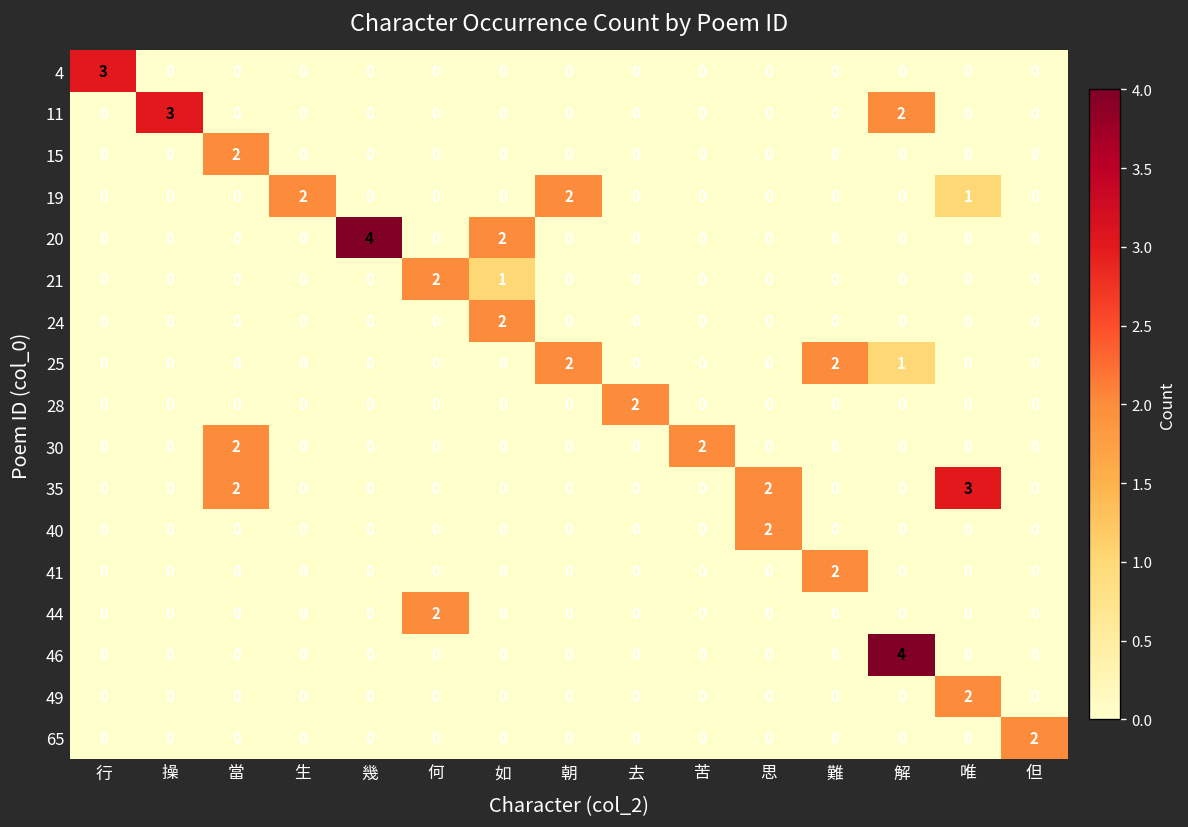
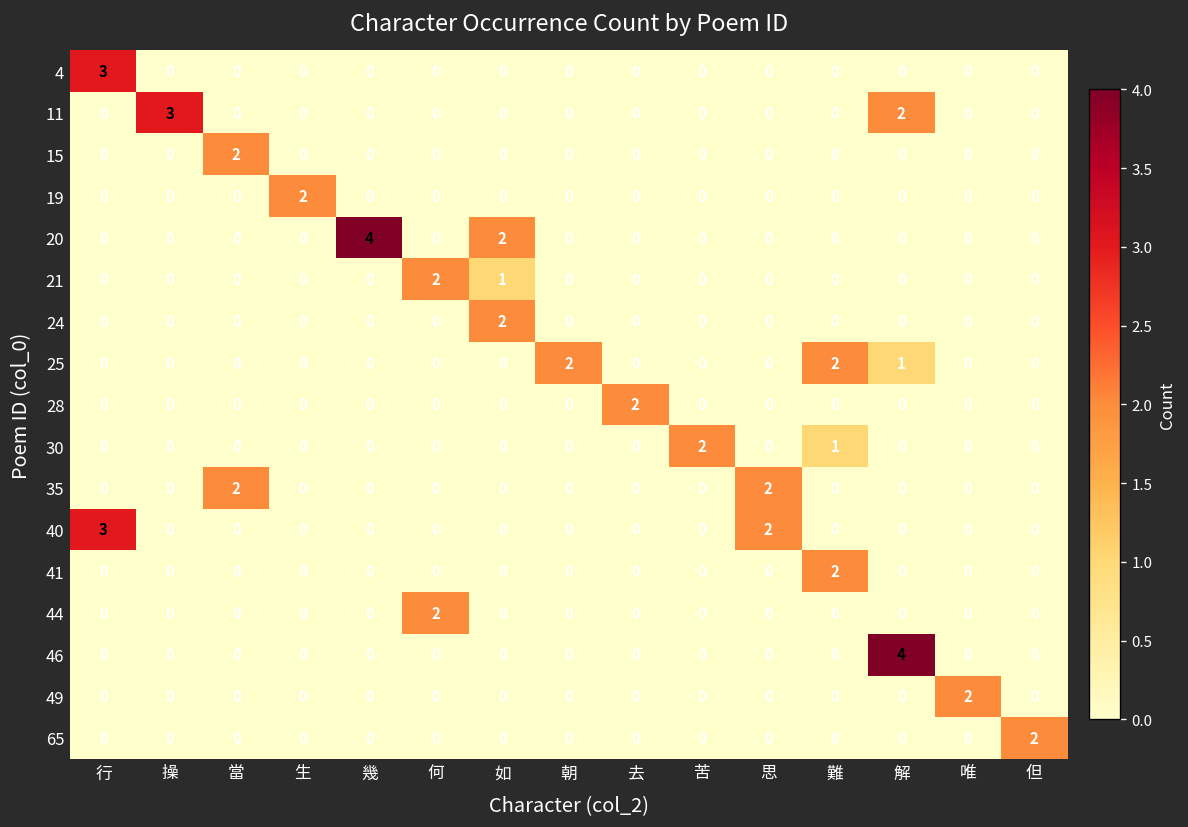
  {
    "19": {
      "行": 0,
      "操": 0,
      "當": 0,
      "生": 2,
      "幾": 0,
      "何": 0,
      "如": 0,
-     "朝": 2,
+     "朝": 0,
      "去": 0,
      "苦": 0,
      "思": 0,
      "難": 0,
      "解": 0,
-     "唯": 1,
+     "唯": 0,
      "但": 0
    },
    "30": {
      "行": 0,
      "操": 0,
-     "當": 2,
+     "當": 0,
      "生": 0,
      "幾": 0,
      "何": 0,
      "如": 0,
      "朝": 0,
      "去": 0,
      "苦": 2,
      "思": 0,
-     "難": 0,
+     "難": 1,
      "解": 0,
      "唯": 0,
      "但": 0
    },
    "35": {
      "行": 0,
      "操": 0,
      "當": 2,
      "生": 0,
      "幾": 0,
      "何": 0,
      "如": 0,
      "朝": 0,
      "去": 0,
      "苦": 0,
      "思": 2,
      "難": 0,
      "解": 0,
-     "唯": 3,
+     "唯": 0,
      "但": 0
    },
    "40": {
-     "行": 0,
+     "行": 3,
      "操": 0,
      "當": 0,
      "生": 0,
      "幾": 0,
      "何": 0,
      "如": 0,
      "朝": 0,
      "去": 0,
      "苦": 0,
      "思": 2,
      "難": 0,
      "解": 0,
      "唯": 0,
      "但": 0
    }
  }
